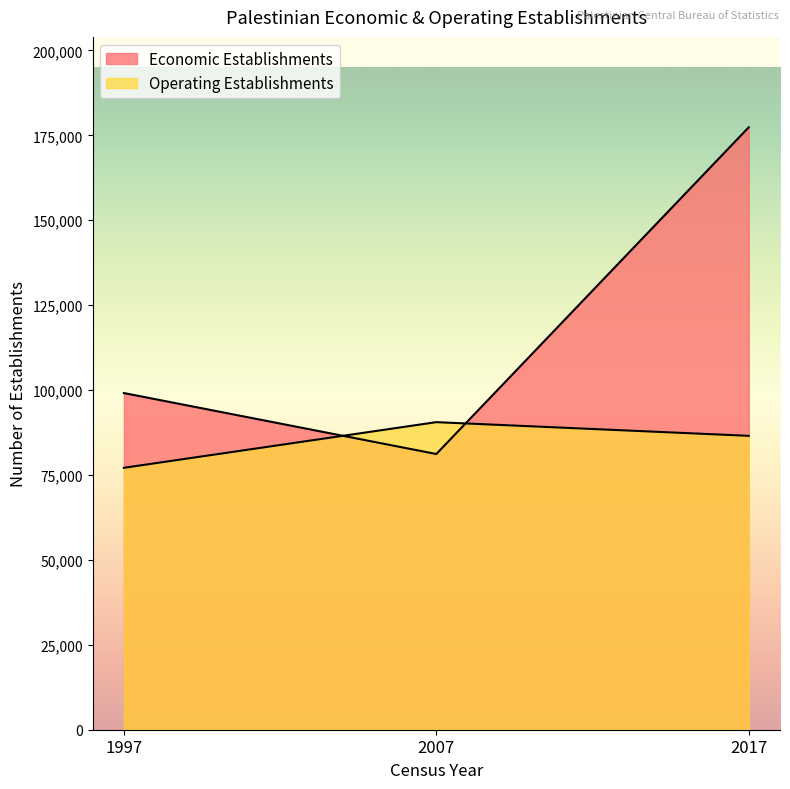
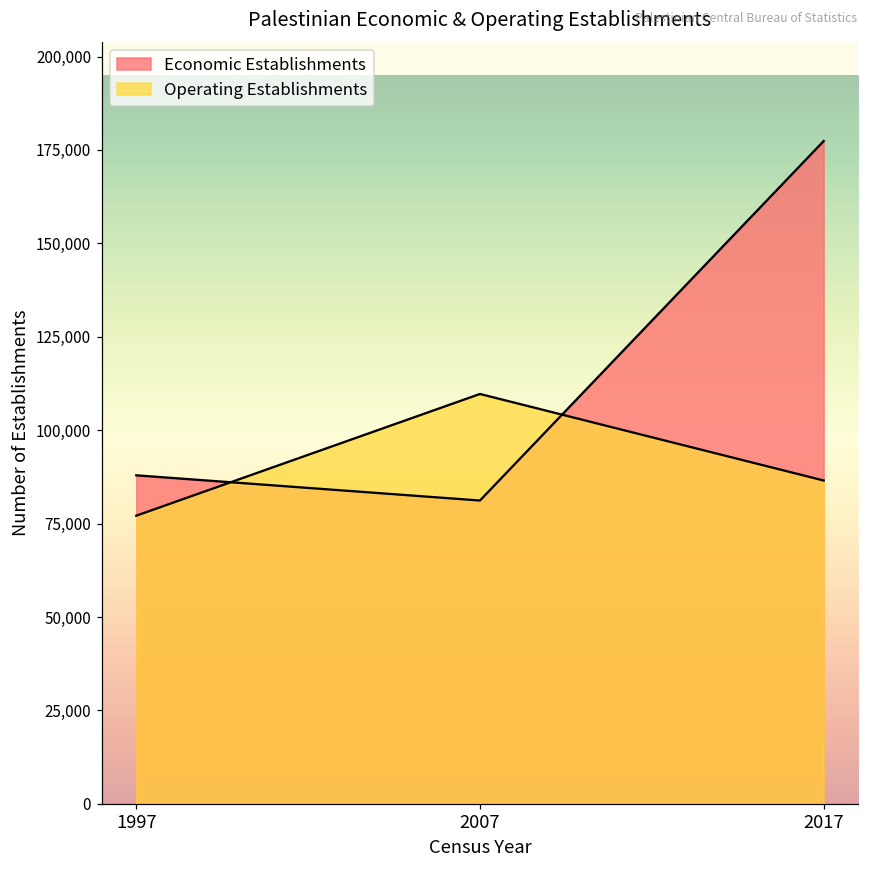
  {
    "Economic Establishments": {
-     "1997": "99,000",
+     "1997": "88,000",
      "2007": "81,000",
      "2017": "177,000"
    },
    "Operating Establishments": {
      "1997": "77,000",
-     "2007": "91,000",
+     "2007": "110,000",
      "2017": "87,000"
    }
  }
